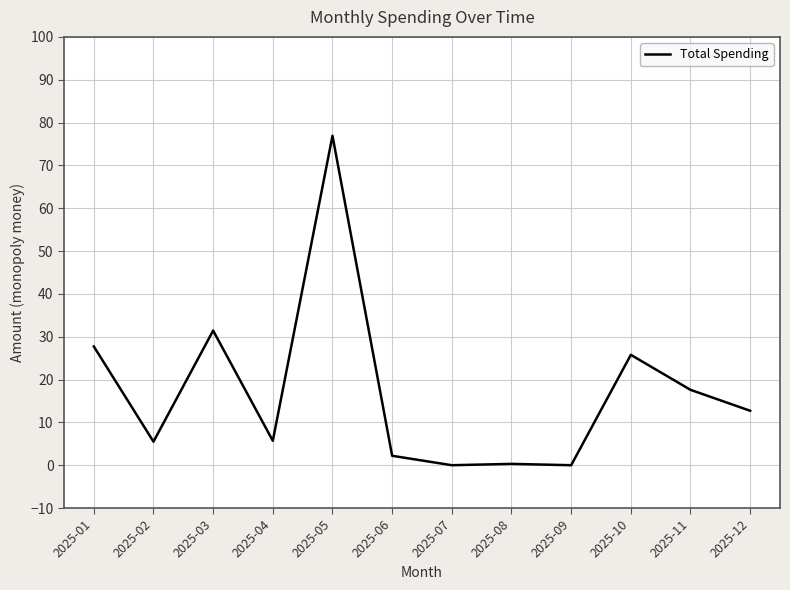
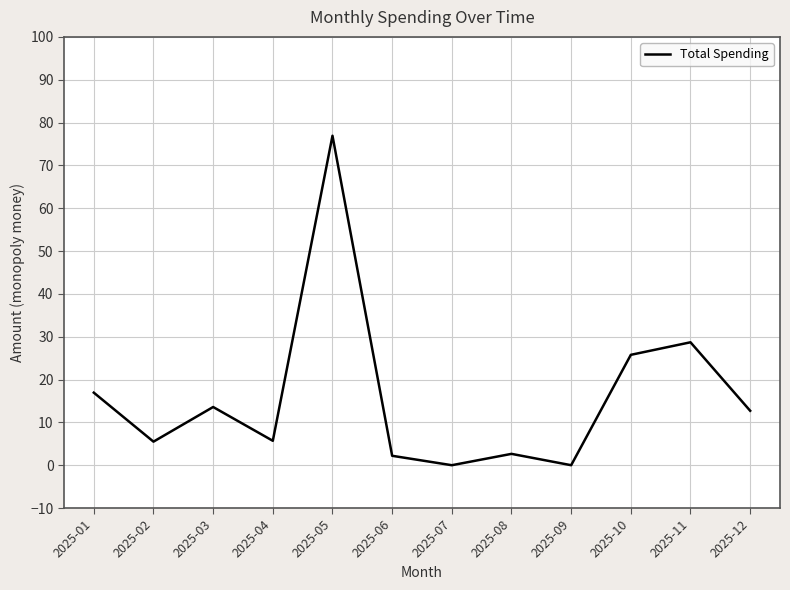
  {
-   "2025-01": 28,
+   "2025-01": 17,
    "2025-02": 6,
-   "2025-03": 31,
+   "2025-03": 14,
    "2025-04": 6,
    "2025-05": 77,
    "2025-06": 2,
    "2025-07": 0,
-   "2025-08": 0,
+   "2025-08": 3,
    "2025-09": 0,
    "2025-10": 26,
-   "2025-11": 18,
+   "2025-11": 29,
    "2025-12": 13
  }
